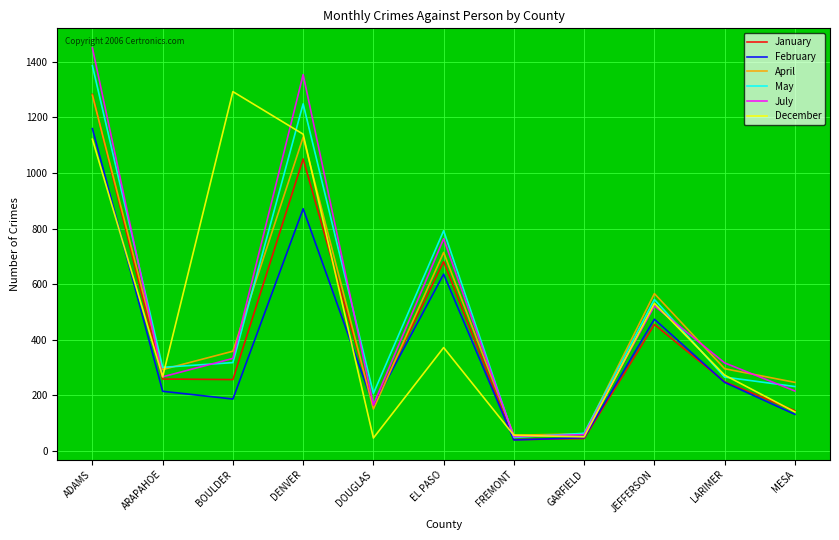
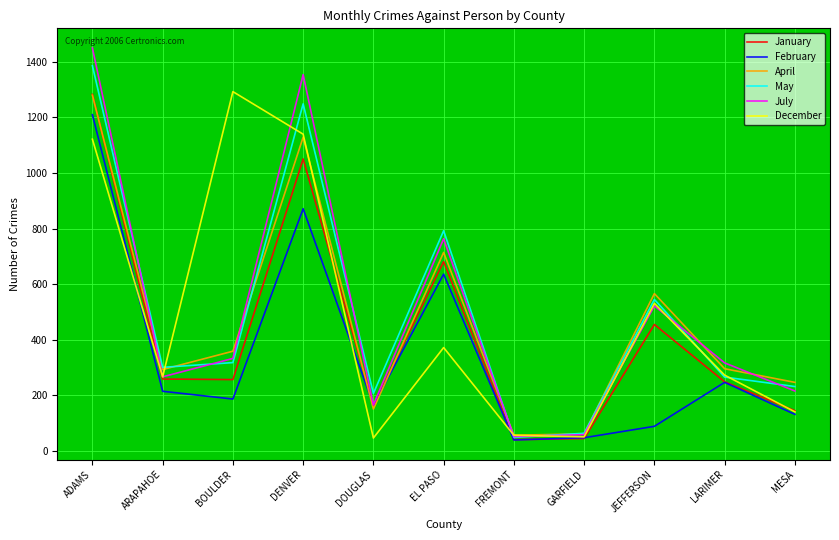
  {
    "January": {
      "BOULDER": 260,
      "DENVER": 1050,
      "EL PASO": 680,
      "JEFFERSON": 460
    },
    "February": {
-     "ADAMS": 1160,
+     "ADAMS": 1210,
      "ARAPAHOE": 220,
      "BOULDER": 190,
      "DENVER": 870,
      "EL PASO": 640,
-     "JEFFERSON": 470
+     "JEFFERSON": 90
    },
    "April": {
      "BOULDER": 360,
      "DENVER": 1130,
      "DOUGLAS": 150,
      "EL PASO": 710,
      "JEFFERSON": 570,
      "LARIMER": 300,
      "MESA": 250
    },
    "May": {
      "ADAMS": 1390,
      "BOULDER": 320,
      "DENVER": 1250,
      "DOUGLAS": 210,
      "EL PASO": 790,
      "JEFFERSON": 550,
      "MESA": 230
    },
    "July": {
      "BOULDER": 330,
      "DENVER": 1350,
      "EL PASO": 760,
      "LARIMER": 320,
      "MESA": 220
    },
    "December": {
      "ADAMS": 1120,
      "BOULDER": 1290,
      "DENVER": 1140,
      "DOUGLAS": 50,
      "EL PASO": 370
    }
  }
